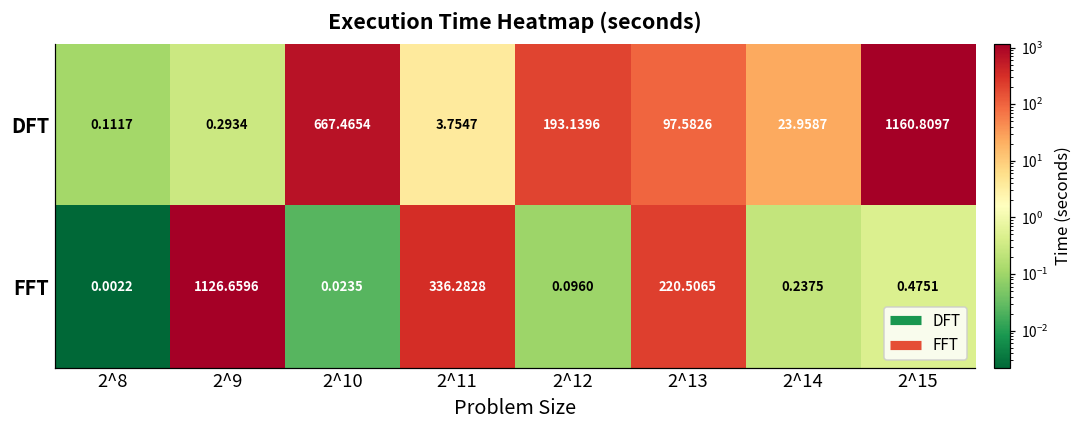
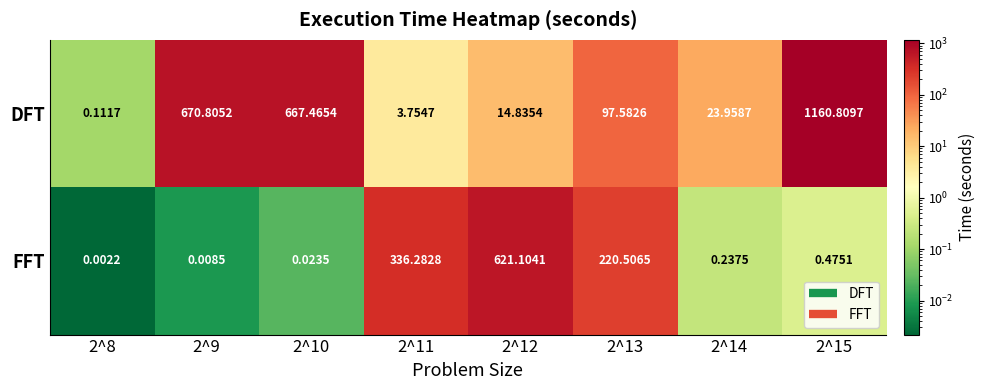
  {
    "DFT": {
      "2^8": 0.1117,
-     "2^9": 0.2934,
+     "2^9": 670.8052,
      "2^10": 667.4654,
      "2^11": 3.7547,
-     "2^12": 193.1396,
+     "2^12": 14.8354,
      "2^13": 97.5826,
      "2^14": 23.9587,
      "2^15": 1160.8097
    },
    "FFT": {
      "2^8": 0.0022,
-     "2^9": 1126.6596,
+     "2^9": 0.0085,
      "2^10": 0.0235,
      "2^11": 336.2828,
-     "2^12": 0.0960,
+     "2^12": 621.1041,
      "2^13": 220.5065,
      "2^14": 0.2375,
      "2^15": 0.4751
    }
  }
